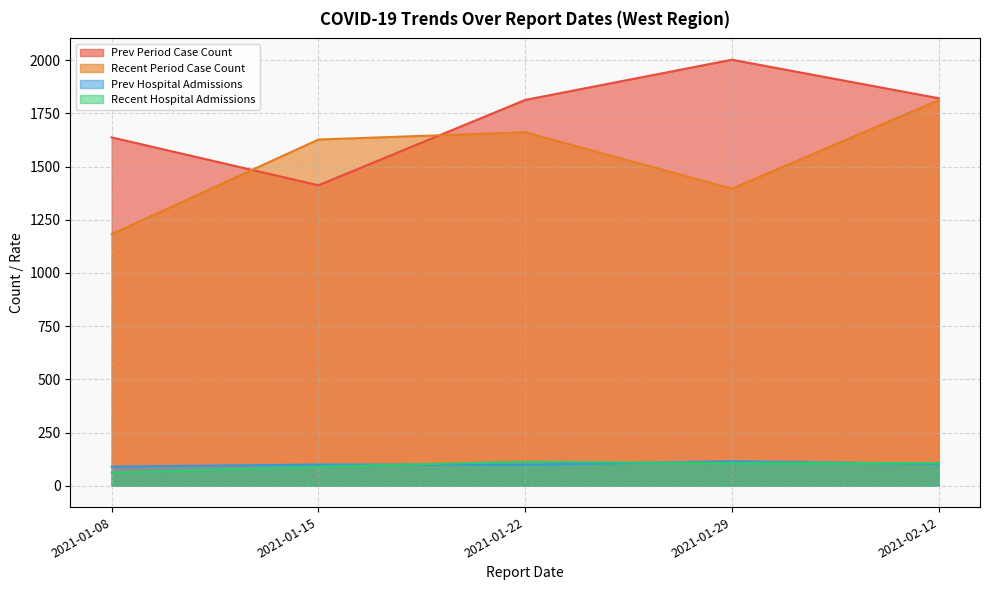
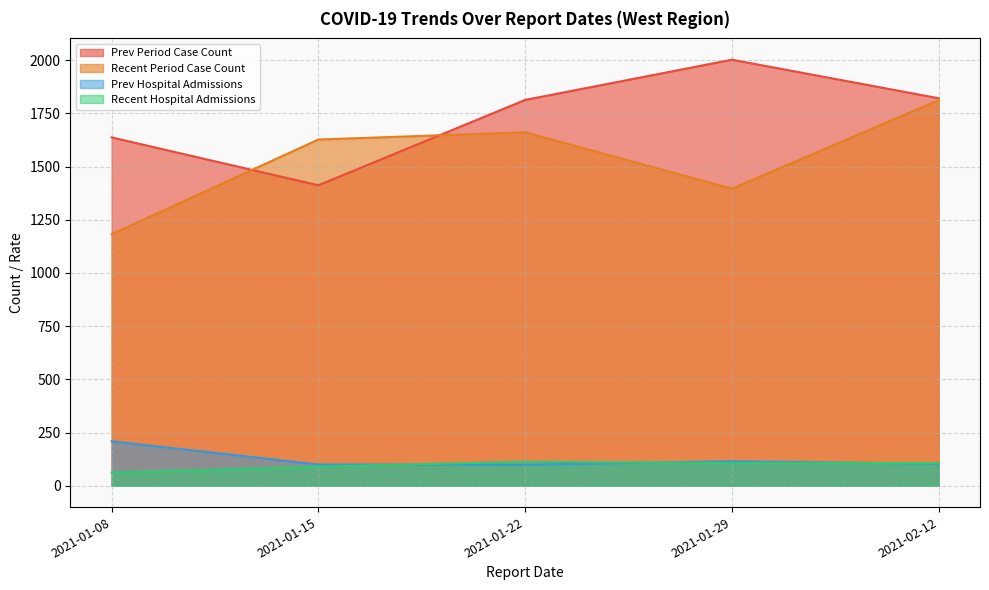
  {
    "Prev Hospital Admissions": {
-     "2021-01-08": 90,
+     "2021-01-08": 210,
      "2021-01-22": 100
    },
    "Recent Hospital Admissions": {
      "2021-01-08": 60,
      "2021-01-22": 110
    }
  }
